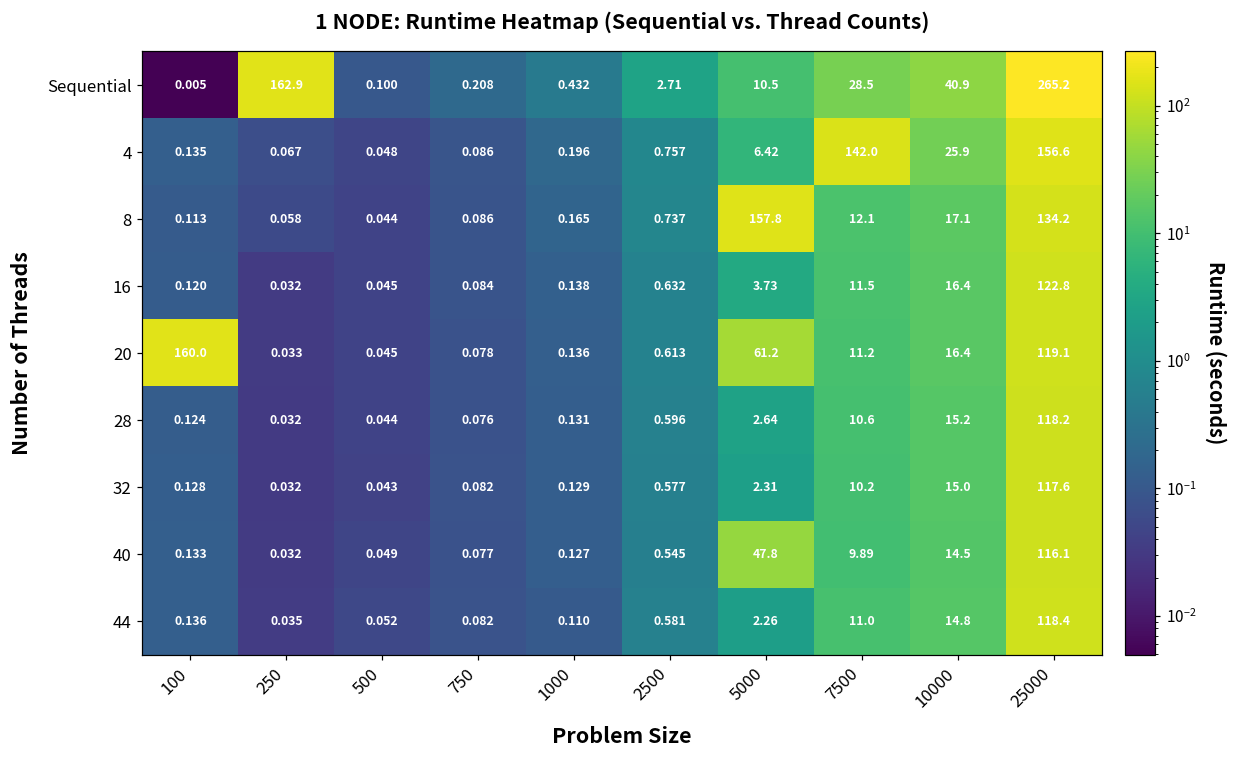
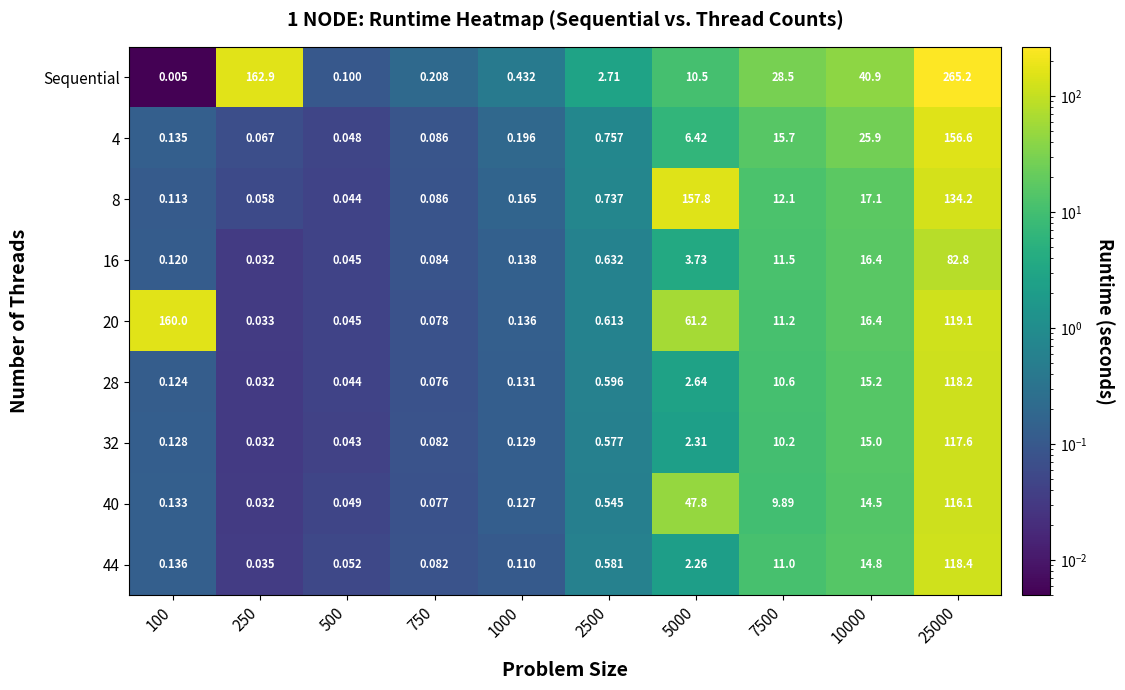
  {
    "Sequential": {
      "100": 0.005,
      "250": 162.9,
      "500": 0.100,
      "750": 0.208,
      "1000": 0.432,
      "2500": 2.71,
      "5000": 10.5,
      "7500": 28.5,
      "10000": 40.9,
      "25000": 265.2
    },
    "4": {
      "100": 0.135,
      "250": 0.067,
      "500": 0.048,
      "750": 0.086,
      "1000": 0.196,
      "2500": 0.757,
      "5000": 6.42,
-     "7500": 142.0,
+     "7500": 15.7,
      "10000": 25.9,
      "25000": 156.6
    },
    "8": {
      "100": 0.113,
      "250": 0.058,
      "500": 0.044,
      "750": 0.086,
      "1000": 0.165,
      "2500": 0.737,
      "5000": 157.8,
      "7500": 12.1,
      "10000": 17.1,
      "25000": 134.2
    },
    "16": {
      "100": 0.120,
      "250": 0.032,
      "500": 0.045,
      "750": 0.084,
      "1000": 0.138,
      "2500": 0.632,
      "5000": 3.73,
      "7500": 11.5,
      "10000": 16.4,
-     "25000": 122.8
+     "25000": 82.8
    },
    "20": {
      "100": 160.0,
      "250": 0.033,
      "500": 0.045,
      "750": 0.078,
      "1000": 0.136,
      "2500": 0.613,
      "5000": 61.2,
      "7500": 11.2,
      "10000": 16.4,
      "25000": 119.1
    },
    "28": {
      "100": 0.124,
      "250": 0.032,
      "500": 0.044,
      "750": 0.076,
      "1000": 0.131,
      "2500": 0.596,
      "5000": 2.64,
      "7500": 10.6,
      "10000": 15.2,
      "25000": 118.2
    },
    "32": {
      "100": 0.128,
      "250": 0.032,
      "500": 0.043,
      "750": 0.082,
      "1000": 0.129,
      "2500": 0.577,
      "5000": 2.31,
      "7500": 10.2,
      "10000": 15.0,
      "25000": 117.6
    },
    "40": {
      "100": 0.133,
      "250": 0.032,
      "500": 0.049,
      "750": 0.077,
      "1000": 0.127,
      "2500": 0.545,
      "5000": 47.8,
      "7500": 9.89,
      "10000": 14.5,
      "25000": 116.1
    },
    "44": {
      "100": 0.136,
      "250": 0.035,
      "500": 0.052,
      "750": 0.082,
      "1000": 0.110,
      "2500": 0.581,
      "5000": 2.26,
      "7500": 11.0,
      "10000": 14.8,
      "25000": 118.4
    }
  }
